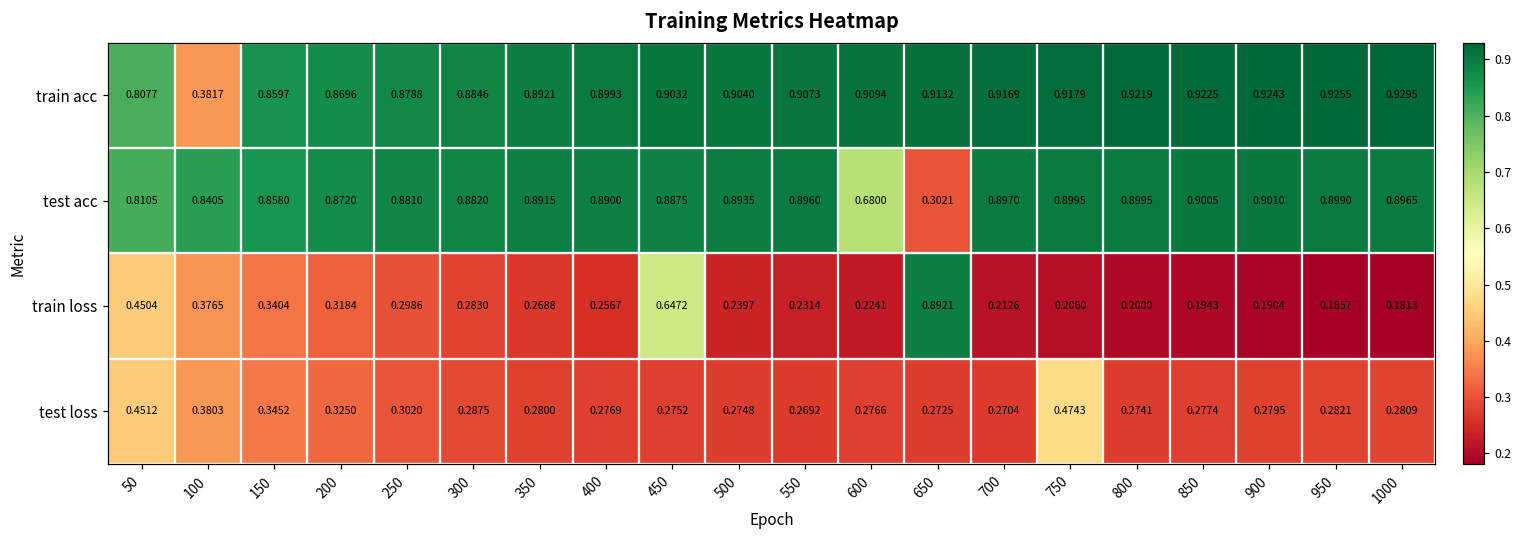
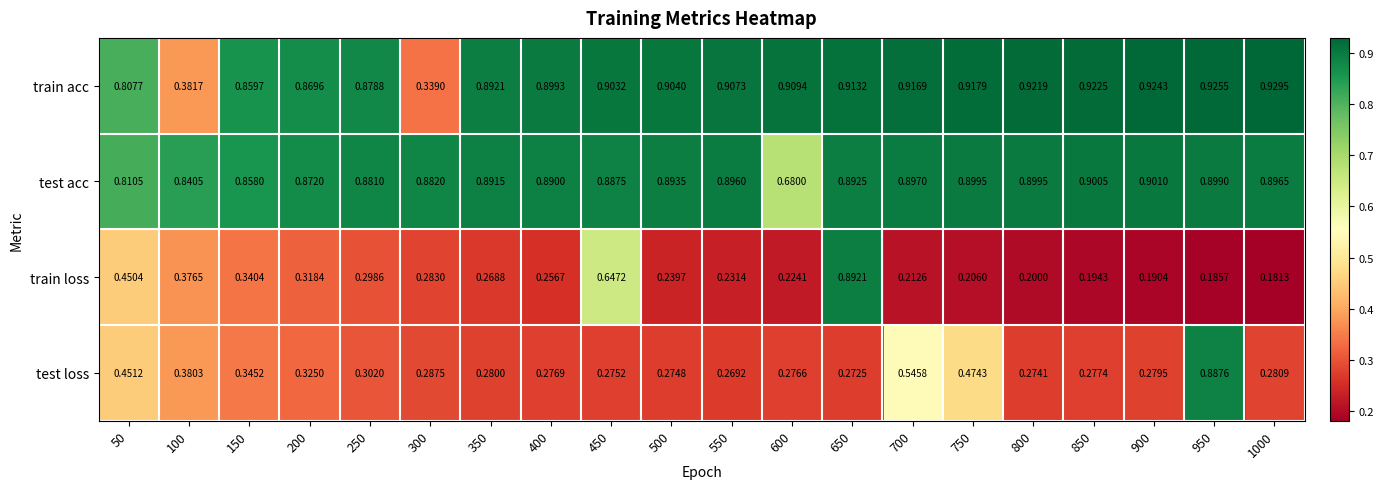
  {
    "train acc": {
      "50": 0.8077,
      "100": 0.3817,
      "150": 0.8597,
      "200": 0.8696,
      "250": 0.8788,
-     "300": 0.8846,
+     "300": 0.3390,
      "350": 0.8921,
      "400": 0.8993,
      "450": 0.9032,
      "500": 0.9040,
      "550": 0.9073,
      "600": 0.9094,
      "650": 0.9132,
      "700": 0.9169,
      "750": 0.9179,
      "800": 0.9219,
      "850": 0.9225,
      "900": 0.9243,
      "950": 0.9255,
      "1000": 0.9295
    },
    "test acc": {
      "50": 0.8105,
      "100": 0.8405,
      "150": 0.8580,
      "200": 0.8720,
      "250": 0.8810,
      "300": 0.8820,
      "350": 0.8915,
      "400": 0.8900,
      "450": 0.8875,
      "500": 0.8935,
      "550": 0.8960,
      "600": 0.6800,
-     "650": 0.3021,
+     "650": 0.8925,
      "700": 0.8970,
      "750": 0.8995,
      "800": 0.8995,
      "850": 0.9005,
      "900": 0.9010,
      "950": 0.8990,
      "1000": 0.8965
    },
    "train loss": {
      "50": 0.4504,
      "100": 0.3765,
      "150": 0.3404,
      "200": 0.3184,
      "250": 0.2986,
      "300": 0.2830,
      "350": 0.2688,
      "400": 0.2567,
      "450": 0.6472,
      "500": 0.2397,
      "550": 0.2314,
      "600": 0.2241,
      "650": 0.8921,
      "700": 0.2126,
      "750": 0.2060,
      "800": 0.2000,
      "850": 0.1943,
      "900": 0.1904,
      "950": 0.1857,
      "1000": 0.1813
    },
    "test loss": {
      "50": 0.4512,
      "100": 0.3803,
      "150": 0.3452,
      "200": 0.3250,
      "250": 0.3020,
      "300": 0.2875,
      "350": 0.2800,
      "400": 0.2769,
      "450": 0.2752,
      "500": 0.2748,
      "550": 0.2692,
      "600": 0.2766,
      "650": 0.2725,
-     "700": 0.2704,
+     "700": 0.5458,
      "750": 0.4743,
      "800": 0.2741,
      "850": 0.2774,
      "900": 0.2795,
-     "950": 0.2821,
+     "950": 0.8876,
      "1000": 0.2809
    }
  }
